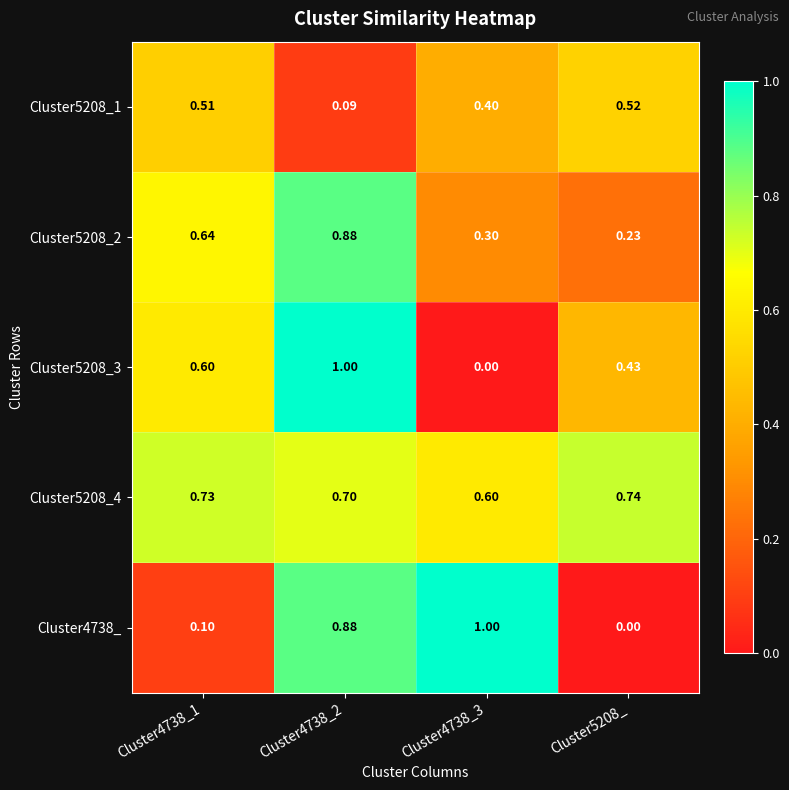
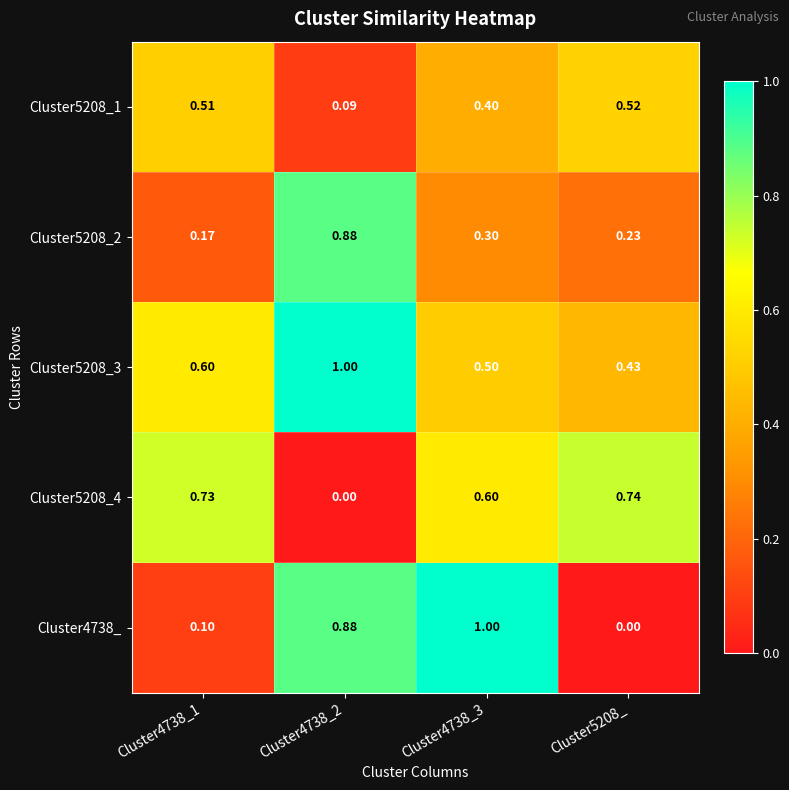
  {
    "Cluster5208_1": {
      "Cluster4738_1": 0.51,
      "Cluster4738_2": 0.09,
      "Cluster4738_3": 0.40,
      "Cluster5208_": 0.52
    },
    "Cluster5208_2": {
-     "Cluster4738_1": 0.64,
+     "Cluster4738_1": 0.17,
      "Cluster4738_2": 0.88,
      "Cluster4738_3": 0.30,
      "Cluster5208_": 0.23
    },
    "Cluster5208_3": {
      "Cluster4738_1": 0.60,
      "Cluster4738_2": 1.00,
-     "Cluster4738_3": 0.00,
+     "Cluster4738_3": 0.50,
      "Cluster5208_": 0.43
    },
    "Cluster5208_4": {
      "Cluster4738_1": 0.73,
-     "Cluster4738_2": 0.70,
+     "Cluster4738_2": 0.00,
      "Cluster4738_3": 0.60,
      "Cluster5208_": 0.74
    },
    "Cluster4738_": {
      "Cluster4738_1": 0.10,
      "Cluster4738_2": 0.88,
      "Cluster4738_3": 1.00,
      "Cluster5208_": 0.00
    }
  }
